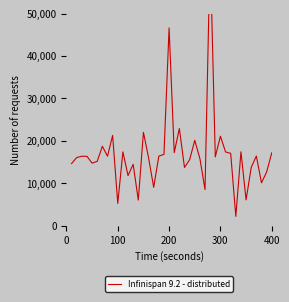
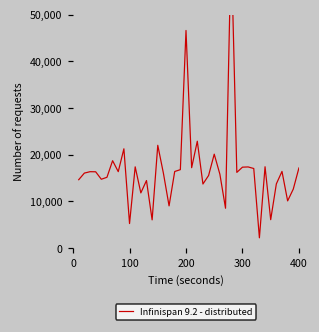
  {
    "100": "5,000",
    "200": "47,000",
-   "300": "21,000",
+   "300": "17,000",
    "400": "17,000"
  }
